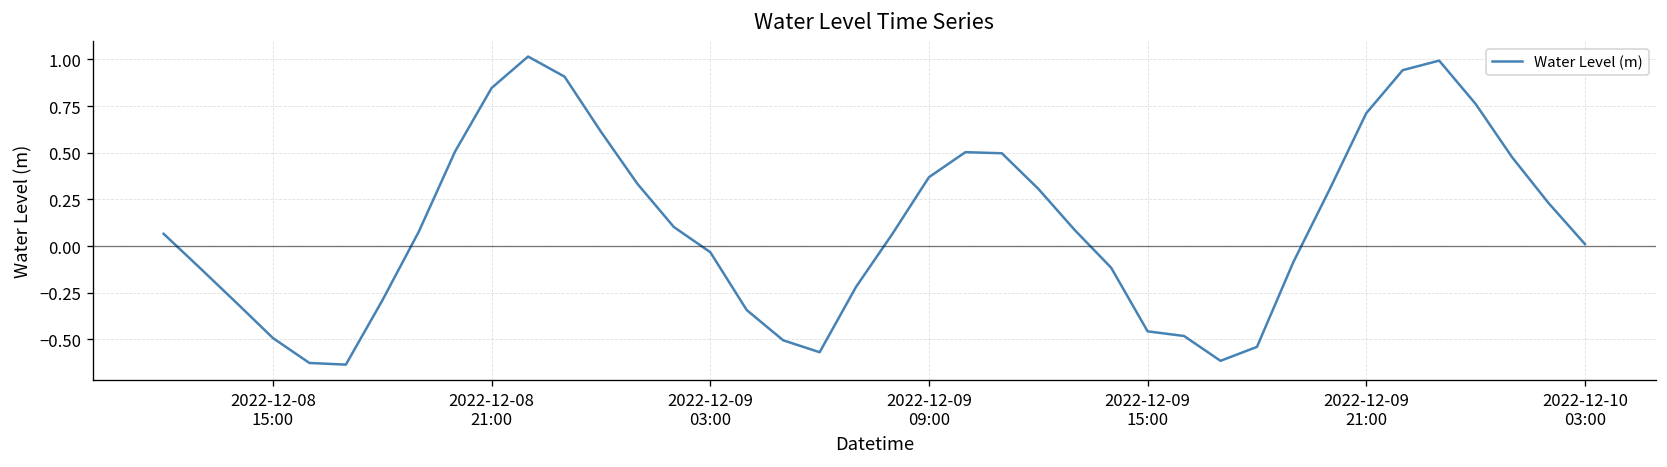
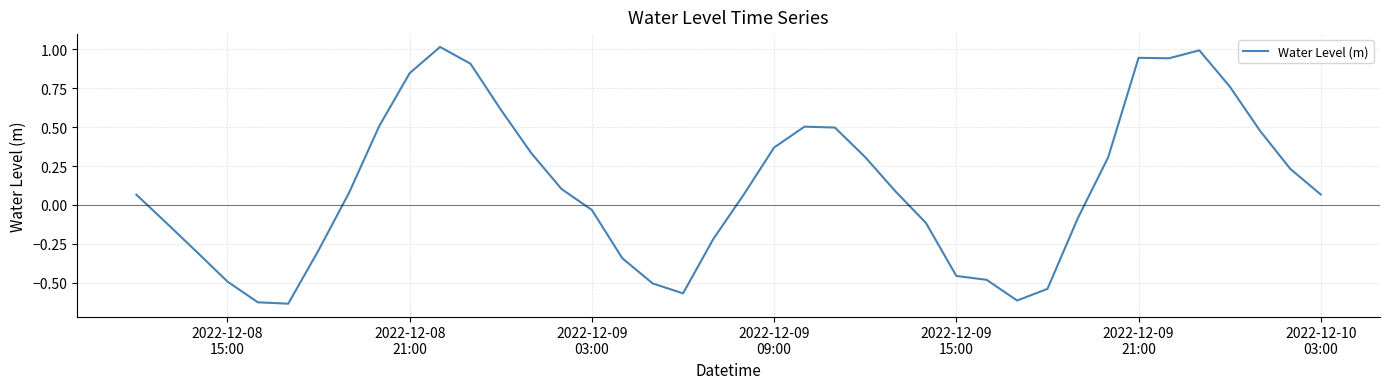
  {
    "2022-12-08 15:00": -0.49,
    "2022-12-08 21:00": 0.85,
    "2022-12-09 03:00": -0.03,
    "2022-12-09 09:00": 0.37,
    "2022-12-09 15:00": -0.46,
-   "2022-12-09 21:00": 0.71,
-   "2022-12-10 03:00": 0.01
+   "2022-12-09 21:00": 0.95,
+   "2022-12-10 03:00": 0.07
  }
